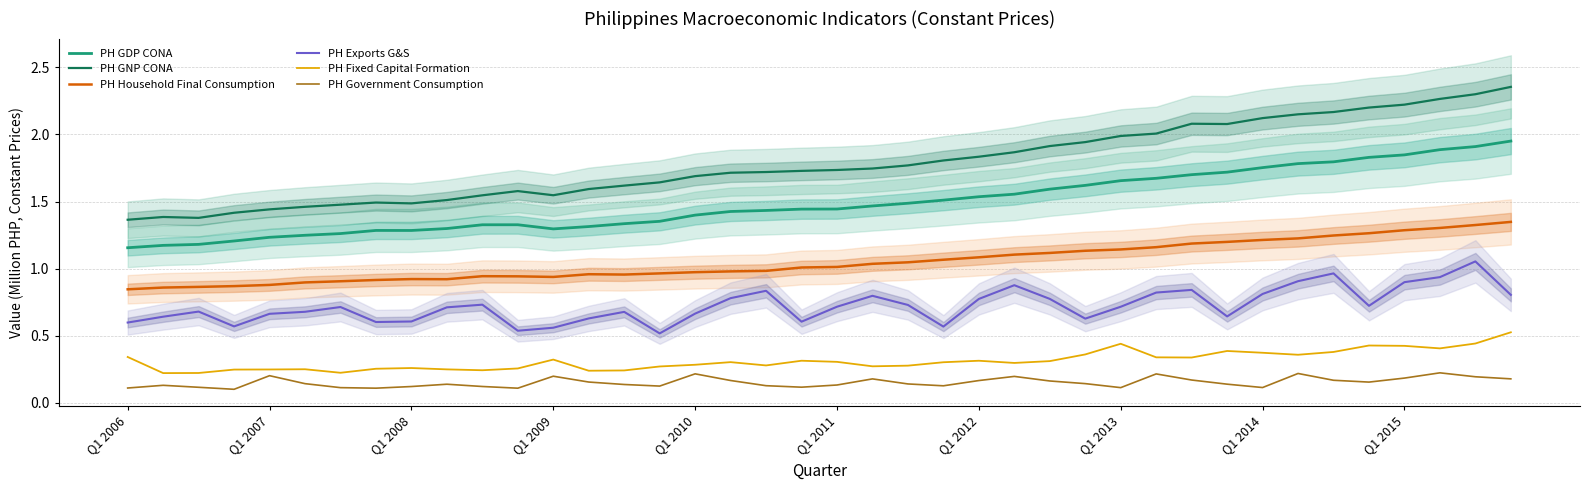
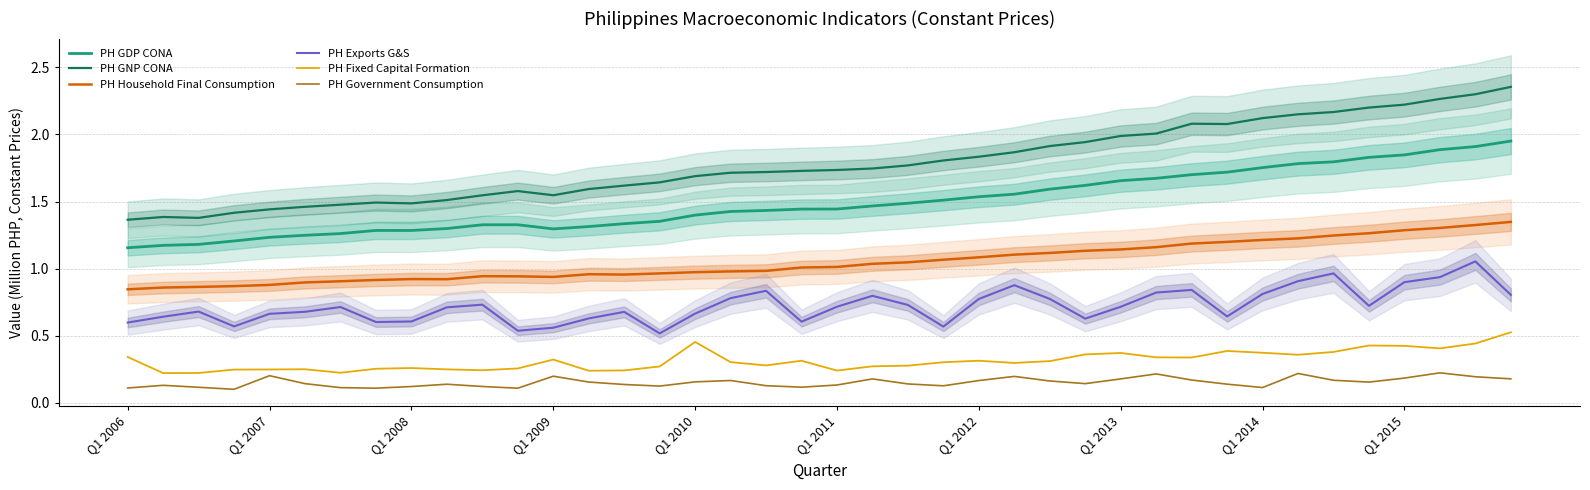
  {
    "PH Fixed Capital Formation": {
      "Q1 2006": 0.34,
      "Q1 2007": 0.25,
      "Q1 2008": 0.26,
      "Q1 2009": 0.32,
-     "Q1 2010": 0.28,
-     "Q1 2011": 0.31,
+     "Q1 2010": 0.45,
+     "Q1 2011": 0.24,
      "Q1 2012": 0.31,
-     "Q1 2013": 0.44,
+     "Q1 2013": 0.37,
      "Q1 2014": 0.37,
      "Q1 2015": 0.43
    },
    "PH Government Consumption": {
      "Q1 2006": 0.11,
      "Q1 2007": 0.20,
      "Q1 2008": 0.12,
      "Q1 2009": 0.20,
-     "Q1 2010": 0.22,
+     "Q1 2010": 0.16,
      "Q1 2011": 0.13,
      "Q1 2012": 0.17,
-     "Q1 2013": 0.11,
+     "Q1 2013": 0.18,
      "Q1 2014": 0.11,
      "Q1 2015": 0.19
    }
  }
